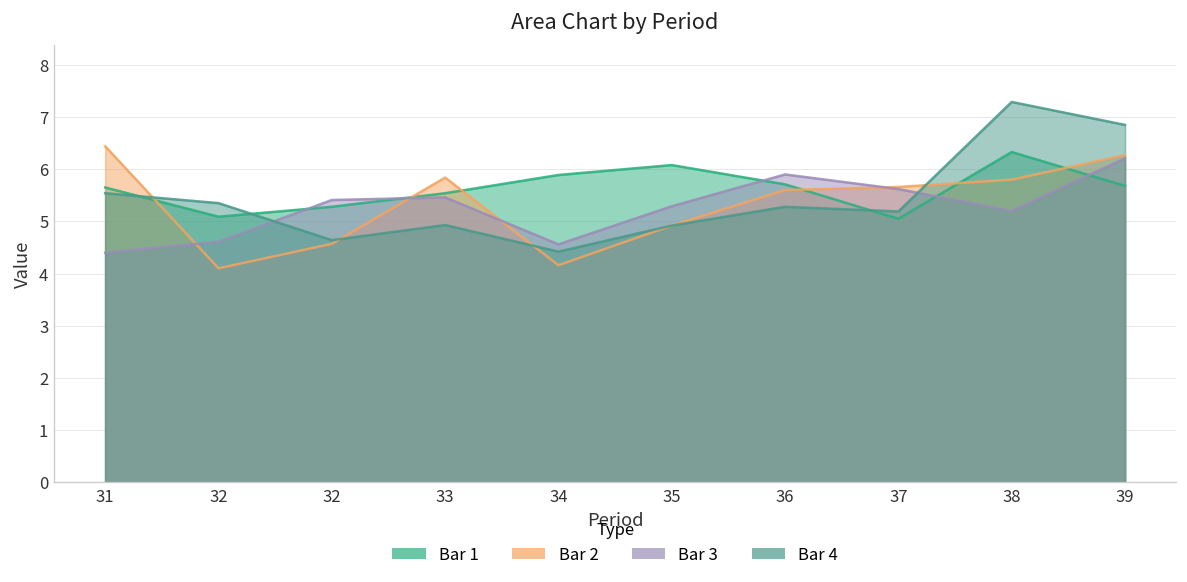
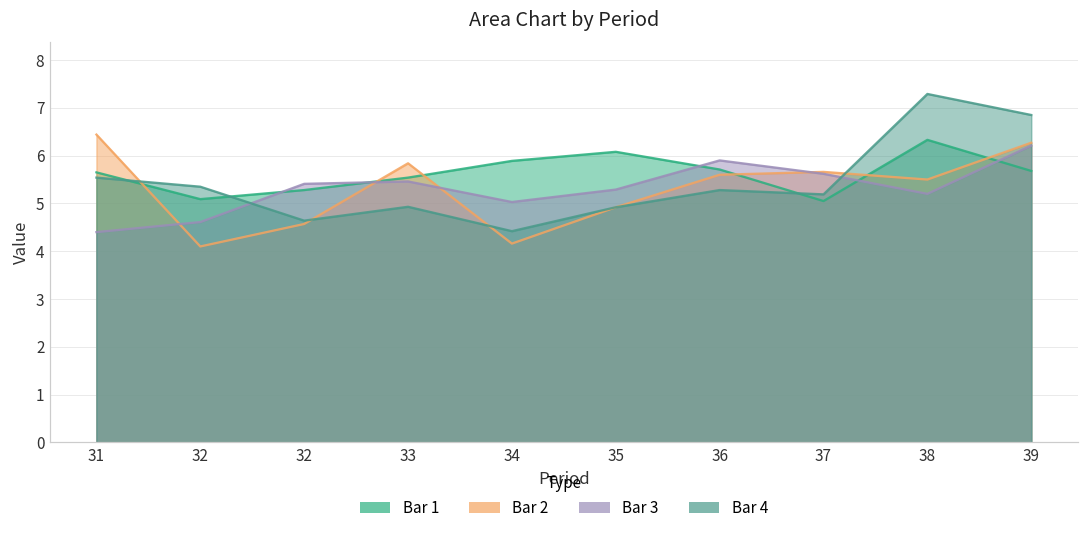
  {
    "Bar 2": {
      "31": 6.4,
      "33": 5.8,
      "34": 4.2,
      "36": 5.6,
-     "38": 5.8,
+     "38": 5.5,
      "39": 6.3
    },
    "Bar 3": {
      "31": 4.4,
      "33": 5.5,
-     "34": 4.6,
+     "34": 5.0,
      "35": 5.3,
      "36": 5.9,
      "38": 5.2,
      "39": 6.2
    }
  }
